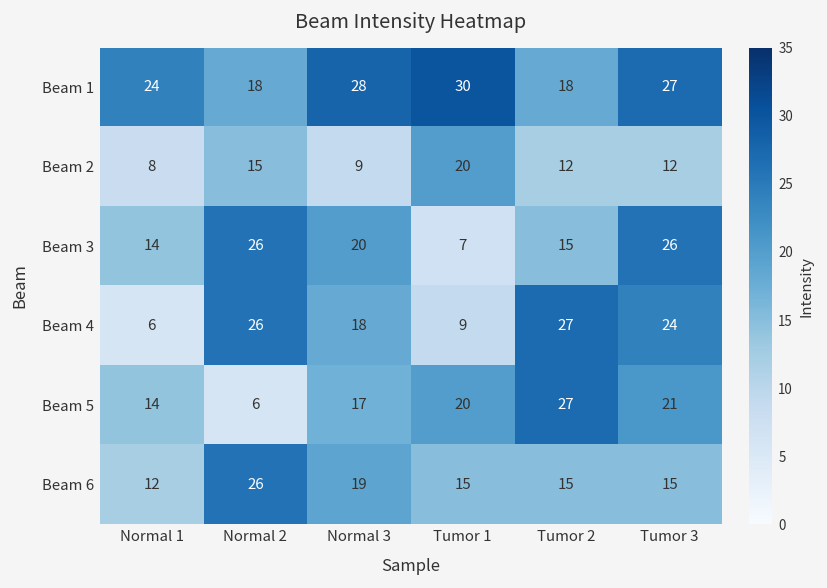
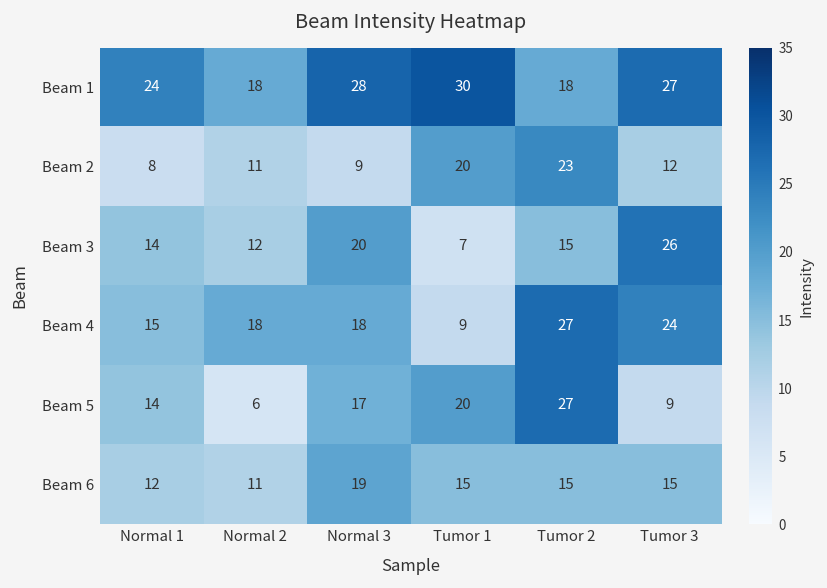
  {
    "Beam 1": {
      "Normal 1": 24,
      "Normal 2": 18,
      "Normal 3": 28,
      "Tumor 1": 30,
      "Tumor 2": 18,
      "Tumor 3": 27
    },
    "Beam 2": {
      "Normal 1": 8,
-     "Normal 2": 15,
+     "Normal 2": 11,
      "Normal 3": 9,
      "Tumor 1": 20,
-     "Tumor 2": 12,
+     "Tumor 2": 23,
      "Tumor 3": 12
    },
    "Beam 3": {
      "Normal 1": 14,
-     "Normal 2": 26,
+     "Normal 2": 12,
      "Normal 3": 20,
      "Tumor 1": 7,
      "Tumor 2": 15,
      "Tumor 3": 26
    },
    "Beam 4": {
-     "Normal 1": 6,
-     "Normal 2": 26,
+     "Normal 1": 15,
+     "Normal 2": 18,
      "Normal 3": 18,
      "Tumor 1": 9,
      "Tumor 2": 27,
      "Tumor 3": 24
    },
    "Beam 5": {
      "Normal 1": 14,
      "Normal 2": 6,
      "Normal 3": 17,
      "Tumor 1": 20,
      "Tumor 2": 27,
-     "Tumor 3": 21
+     "Tumor 3": 9
    },
    "Beam 6": {
      "Normal 1": 12,
-     "Normal 2": 26,
+     "Normal 2": 11,
      "Normal 3": 19,
      "Tumor 1": 15,
      "Tumor 2": 15,
      "Tumor 3": 15
    }
  }
